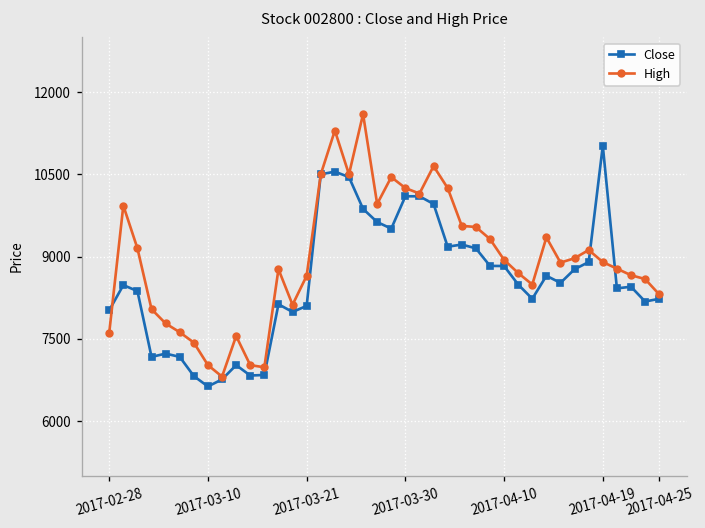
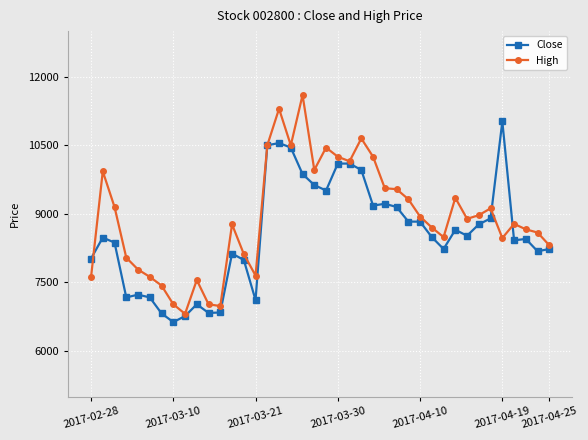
  {
    "Close": {
      "2017-02-28": 8000,
      "2017-03-10": 6600,
-     "2017-03-21": 8100,
+     "2017-03-21": 7100,
      "2017-03-30": 10100,
      "2017-04-10": 8800,
      "2017-04-19": 11000,
      "2017-04-25": 8200
    },
    "High": {
      "2017-02-28": 7600,
      "2017-03-10": 7000,
-     "2017-03-21": 8700,
+     "2017-03-21": 7600,
      "2017-03-30": 10300,
      "2017-04-10": 8900,
-     "2017-04-19": 8900,
+     "2017-04-19": 8500,
      "2017-04-25": 8300
    }
  }
